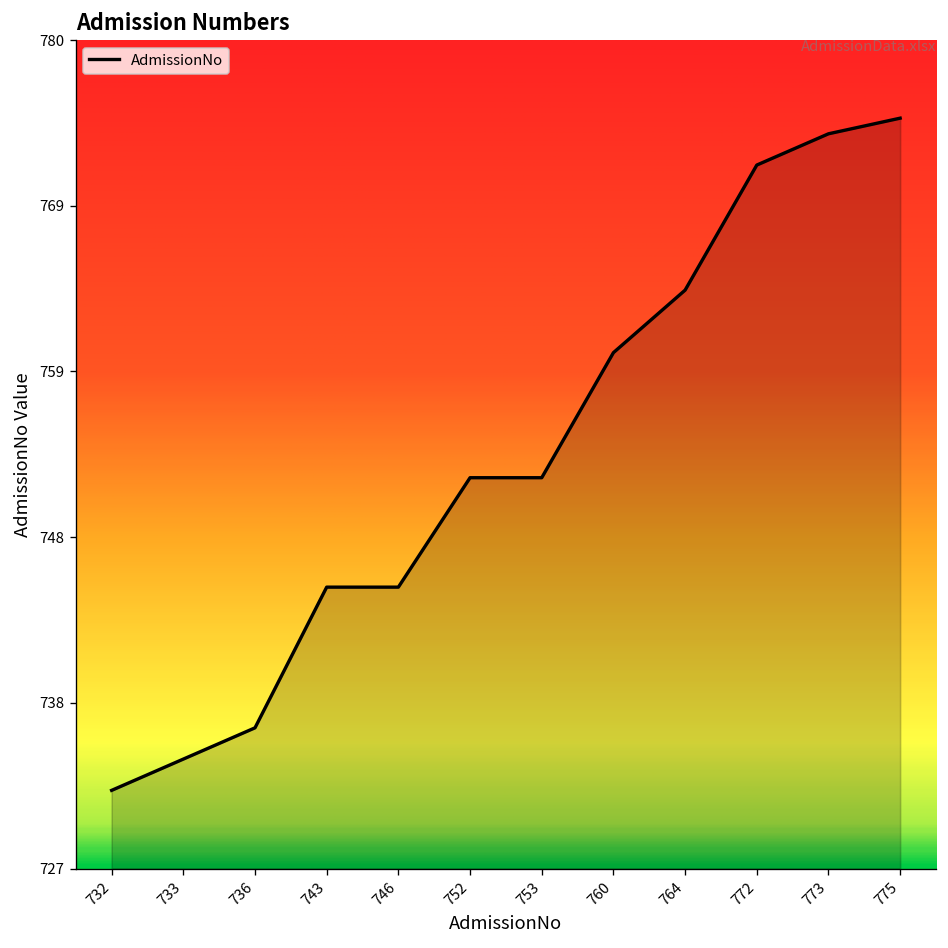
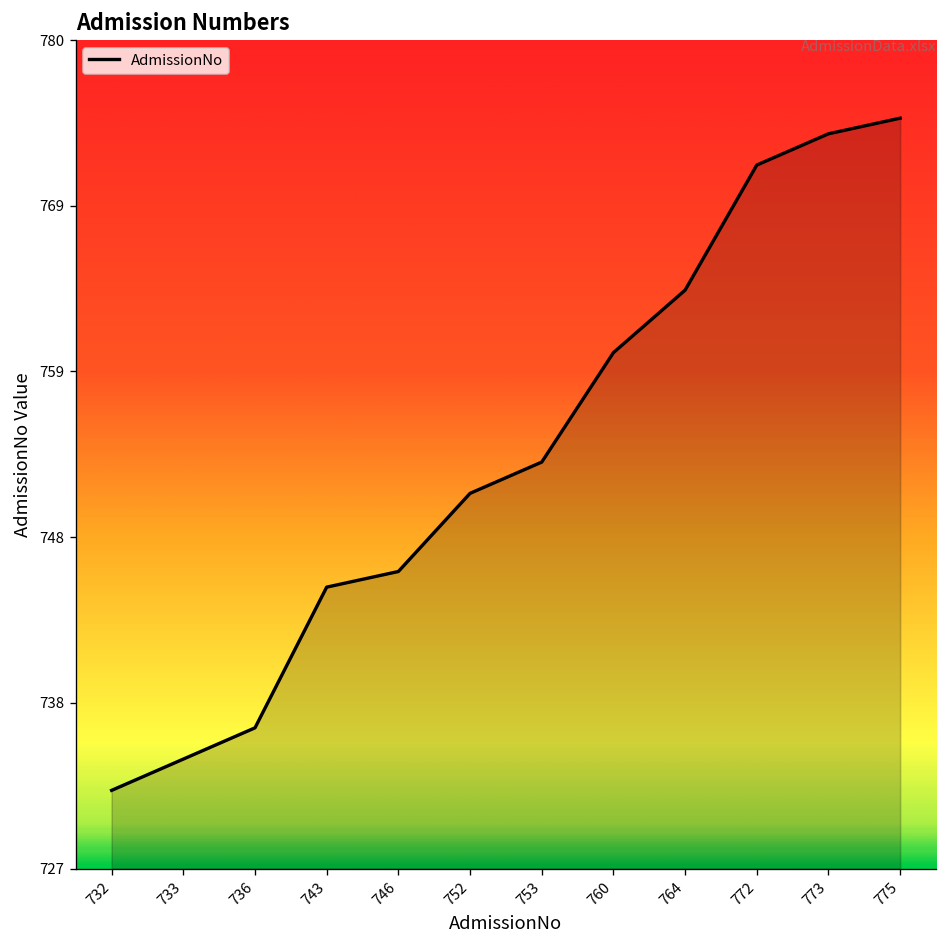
  {
    "732": 732,
    "733": 734,
    "736": 736,
    "743": 745,
-   "746": 745,
-   "752": 752,
-   "753": 752,
+   "746": 746,
+   "752": 751,
+   "753": 753,
    "760": 760,
    "764": 764,
    "772": 772,
    "773": 774,
    "775": 775
  }
